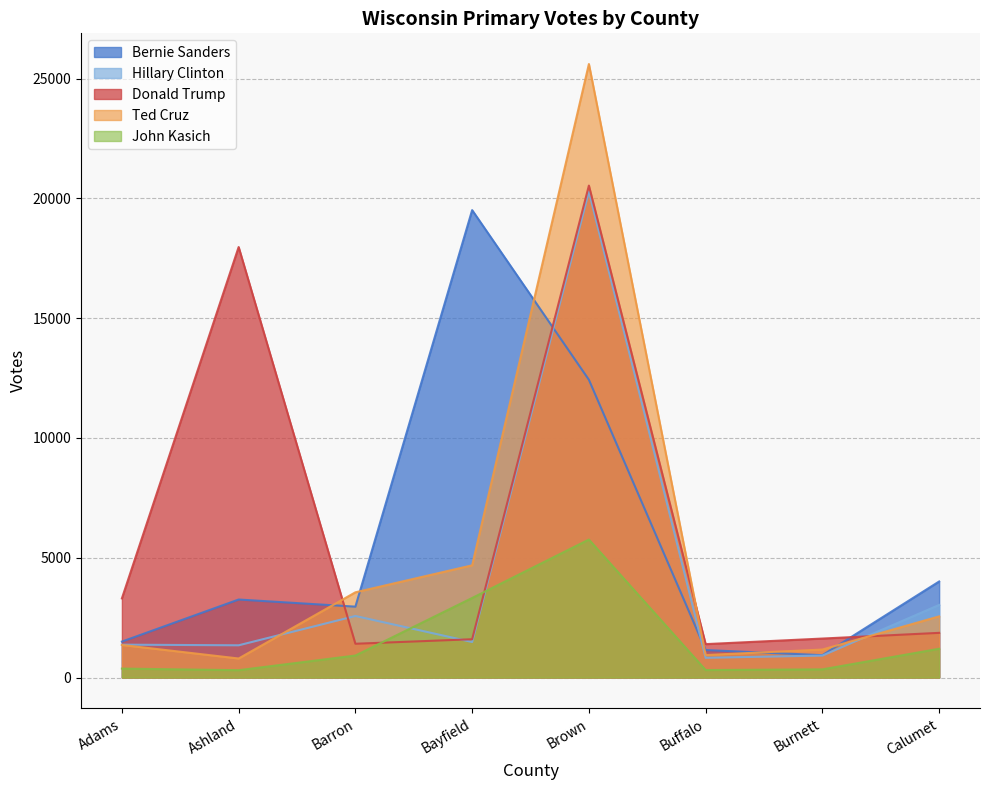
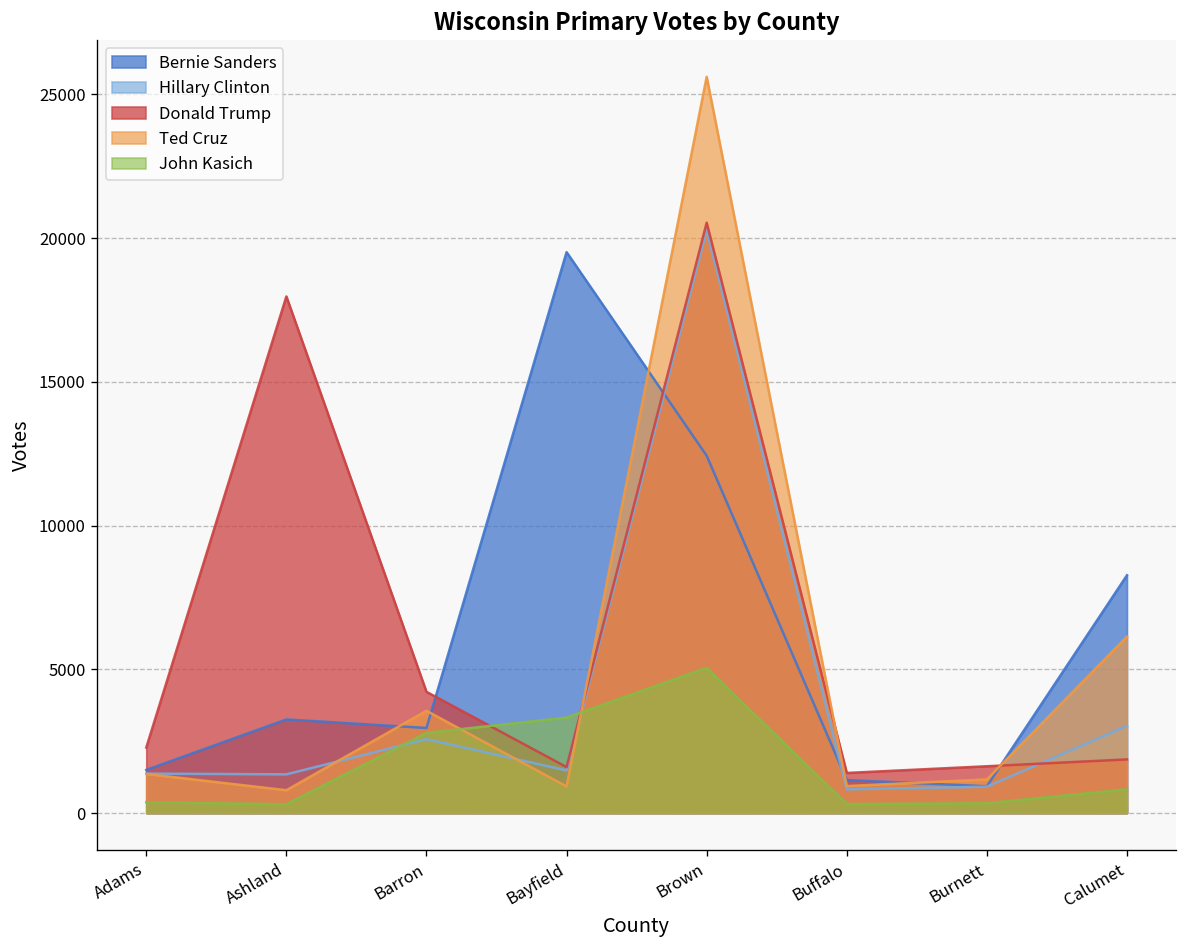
  {
    "Bernie Sanders": {
      "Adams": 1500,
      "Ashland": 3300,
      "Barron": 3000,
      "Bayfield": 19500,
      "Brown": 12400,
      "Buffalo": 1100,
-     "Calumet": 4000
+     "Calumet": 8300
    },
    "Hillary Clinton": {
      "Ashland": 1300,
      "Barron": 2600,
      "Bayfield": 1500,
      "Brown": 20300,
      "Buffalo": 800,
      "Calumet": 3000
    },
    "Donald Trump": {
-     "Adams": 3300,
+     "Adams": 2300,
      "Ashland": 18000,
-     "Barron": 1400,
+     "Barron": 4200,
      "Bayfield": 1600,
      "Brown": 20500,
      "Buffalo": 1400,
      "Burnett": 1600,
      "Calumet": 1900
    },
    "Ted Cruz": {
      "Ashland": 800,
      "Barron": 3600,
-     "Bayfield": 4700,
+     "Bayfield": 900,
      "Brown": 25600,
      "Buffalo": 900,
      "Burnett": 1200,
-     "Calumet": 2600
+     "Calumet": 6100
    },
    "John Kasich": {
      "Adams": 400,
      "Ashland": 300,
-     "Barron": 900,
+     "Barron": 2800,
      "Bayfield": 3300,
-     "Brown": 5800,
+     "Brown": 5100,
      "Buffalo": 300,
      "Burnett": 300,
-     "Calumet": 1200
+     "Calumet": 800
    }
  }
